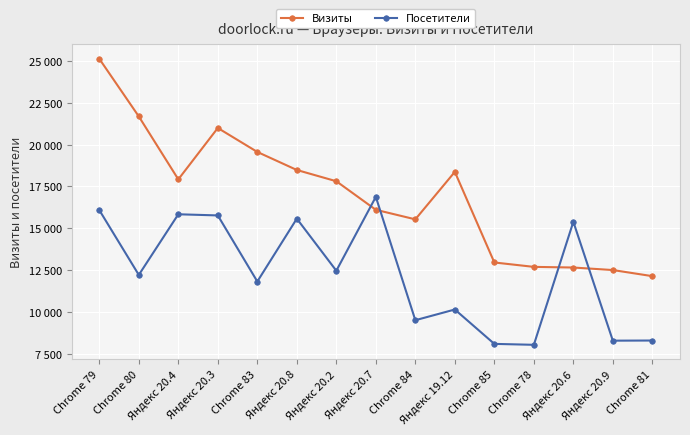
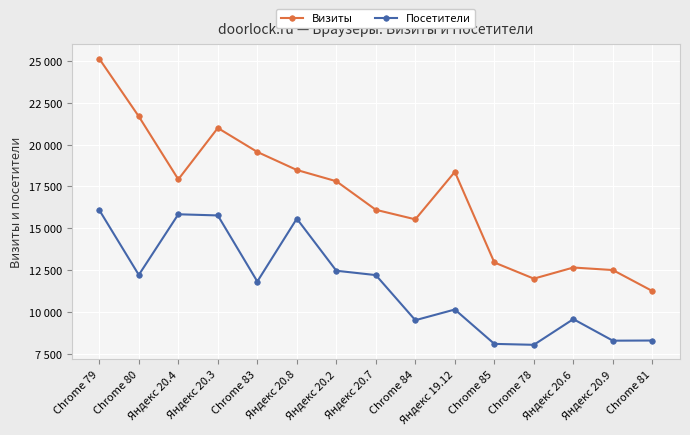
  {
    "Визиты": {
      "Chrome 79": 25100,
      "Chrome 80": 21700,
      "Яндекс 20.4": 17900,
      "Яндекс 20.3": 21000,
      "Chrome 83": 19600,
      "Яндекс 20.8": 18500,
      "Яндекс 20.2": 17800,
      "Яндекс 20.7": 16100,
      "Chrome 84": 15500,
      "Яндекс 19.12": 18400,
      "Chrome 85": 13000,
-     "Chrome 78": 12700,
+     "Chrome 78": 12000,
      "Яндекс 20.6": 12700,
      "Яндекс 20.9": 12500,
-     "Chrome 81": 12100
+     "Chrome 81": 11200
    },
    "Посетители": {
      "Chrome 79": 16100,
      "Chrome 80": 12200,
      "Яндекс 20.4": 15800,
      "Яндекс 20.3": 15800,
      "Chrome 83": 11800,
      "Яндекс 20.8": 15600,
      "Яндекс 20.2": 12500,
-     "Яндекс 20.7": 16900,
+     "Яндекс 20.7": 12200,
      "Chrome 84": 9500,
      "Яндекс 19.12": 10100,
      "Chrome 85": 8100,
      "Chrome 78": 8000,
-     "Яндекс 20.6": 15400,
+     "Яндекс 20.6": 9600,
      "Яндекс 20.9": 8300,
      "Chrome 81": 8300
    }
  }
